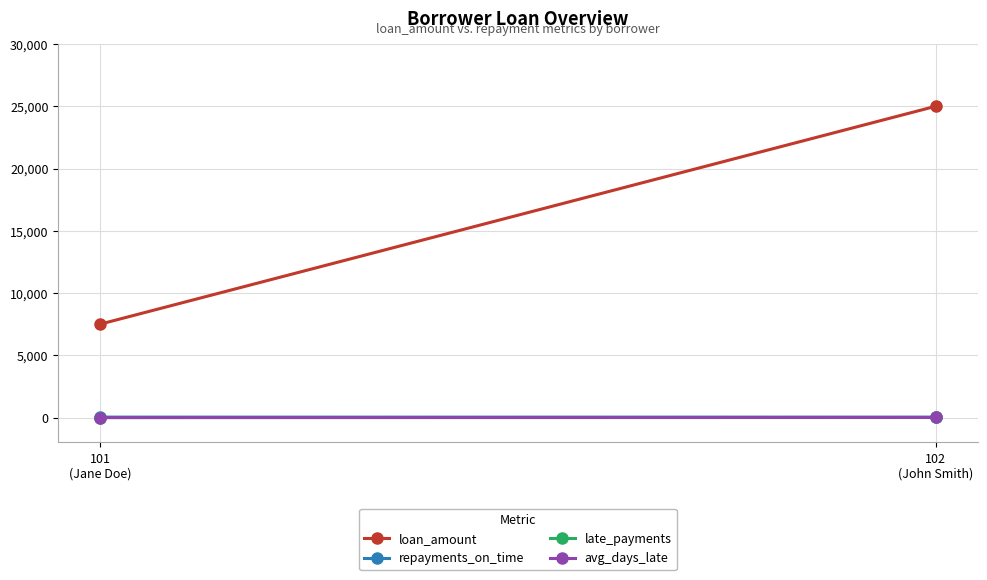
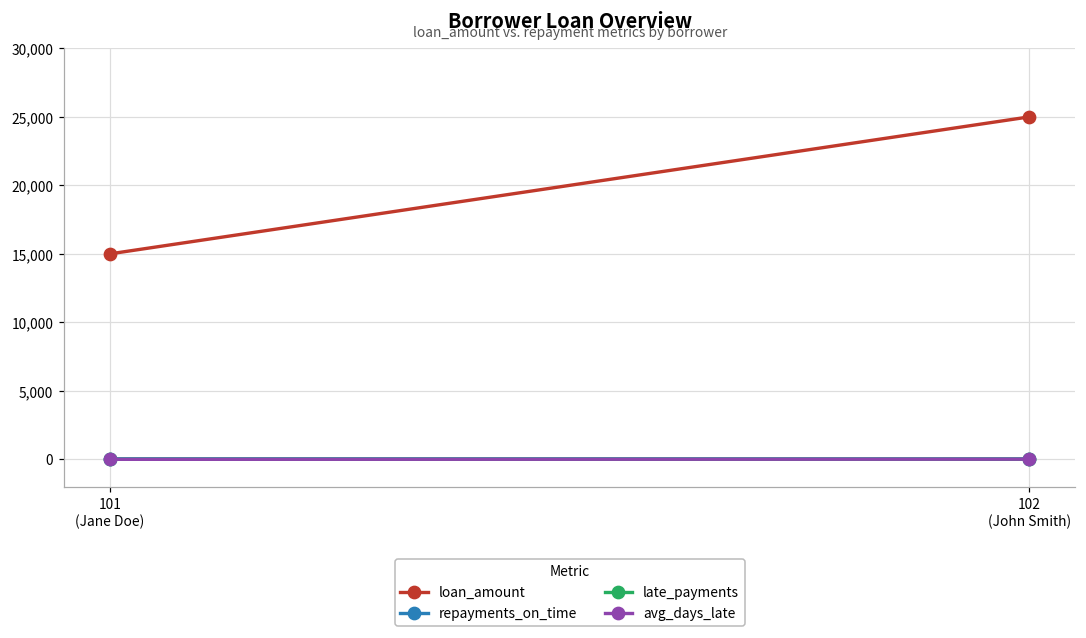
  {
    "loan_amount": {
-     "101 (Jane Doe)": "7,500",
+     "101 (Jane Doe)": "15,000",
      "102 (John Smith)": "25,000"
    },
    "avg_days_late": {
      "101 (Jane Doe)": "0",
      "102 (John Smith)": "0"
    }
  }
